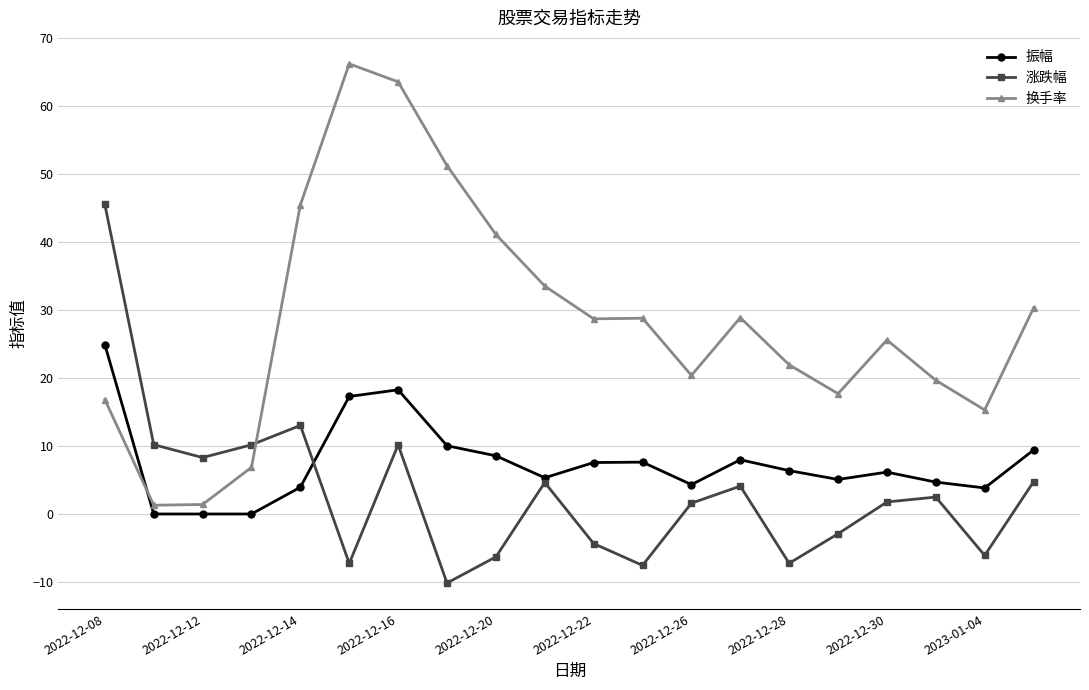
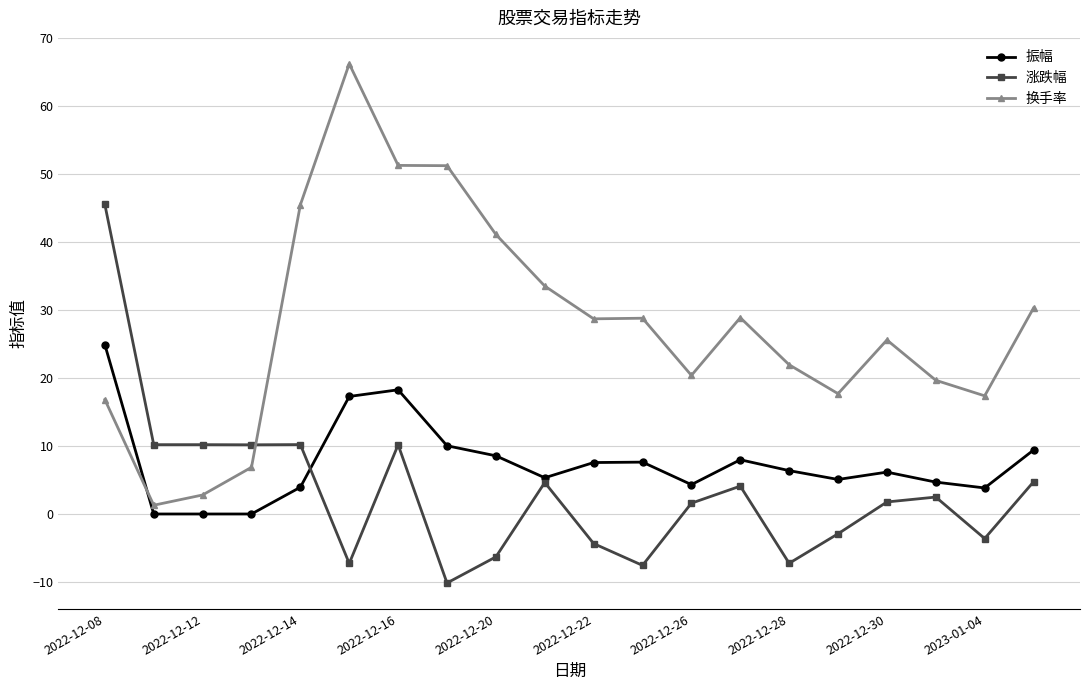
  {
    "振幅": {
      "2022-12-08": 25,
      "2022-12-12": 0,
      "2022-12-14": 4,
      "2022-12-16": 18,
      "2022-12-20": 9,
      "2022-12-22": 8,
      "2022-12-26": 4,
      "2022-12-28": 6,
      "2022-12-30": 6,
      "2023-01-04": 4
    },
    "涨跌幅": {
      "2022-12-08": 46,
-     "2022-12-12": 8,
-     "2022-12-14": 13,
+     "2022-12-12": 10,
+     "2022-12-14": 10,
      "2022-12-16": 10,
      "2022-12-20": -6,
      "2022-12-22": -4,
      "2022-12-26": 2,
      "2022-12-28": -7,
      "2022-12-30": 2,
-     "2023-01-04": -6
+     "2023-01-04": -4
    },
    "换手率": {
      "2022-12-08": 17,
-     "2022-12-12": 1,
+     "2022-12-12": 3,
      "2022-12-14": 45,
-     "2022-12-16": 64,
+     "2022-12-16": 51,
      "2022-12-20": 41,
      "2022-12-22": 29,
      "2022-12-26": 20,
      "2022-12-28": 22,
      "2022-12-30": 26,
-     "2023-01-04": 15
+     "2023-01-04": 17
    }
  }
